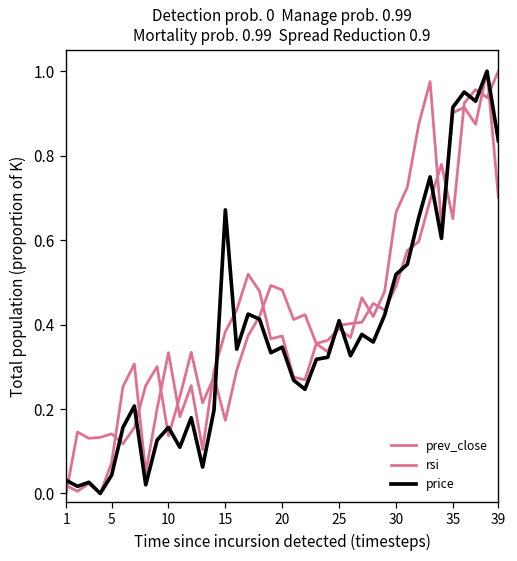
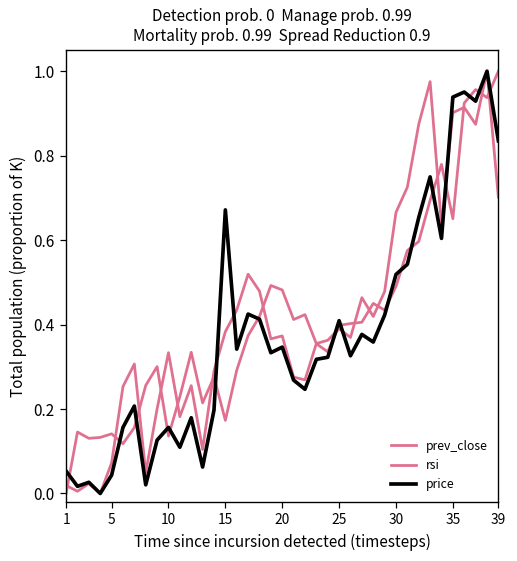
  {
    "price": {
-     "1": 0.03,
+     "1": 0.05,
      "5": 0.04,
      "10": 0.16,
      "15": 0.67,
      "20": 0.35,
      "25": 0.41,
      "30": 0.52,
-     "35": 0.91,
+     "35": 0.94,
      "39": 0.84
    }
  }
